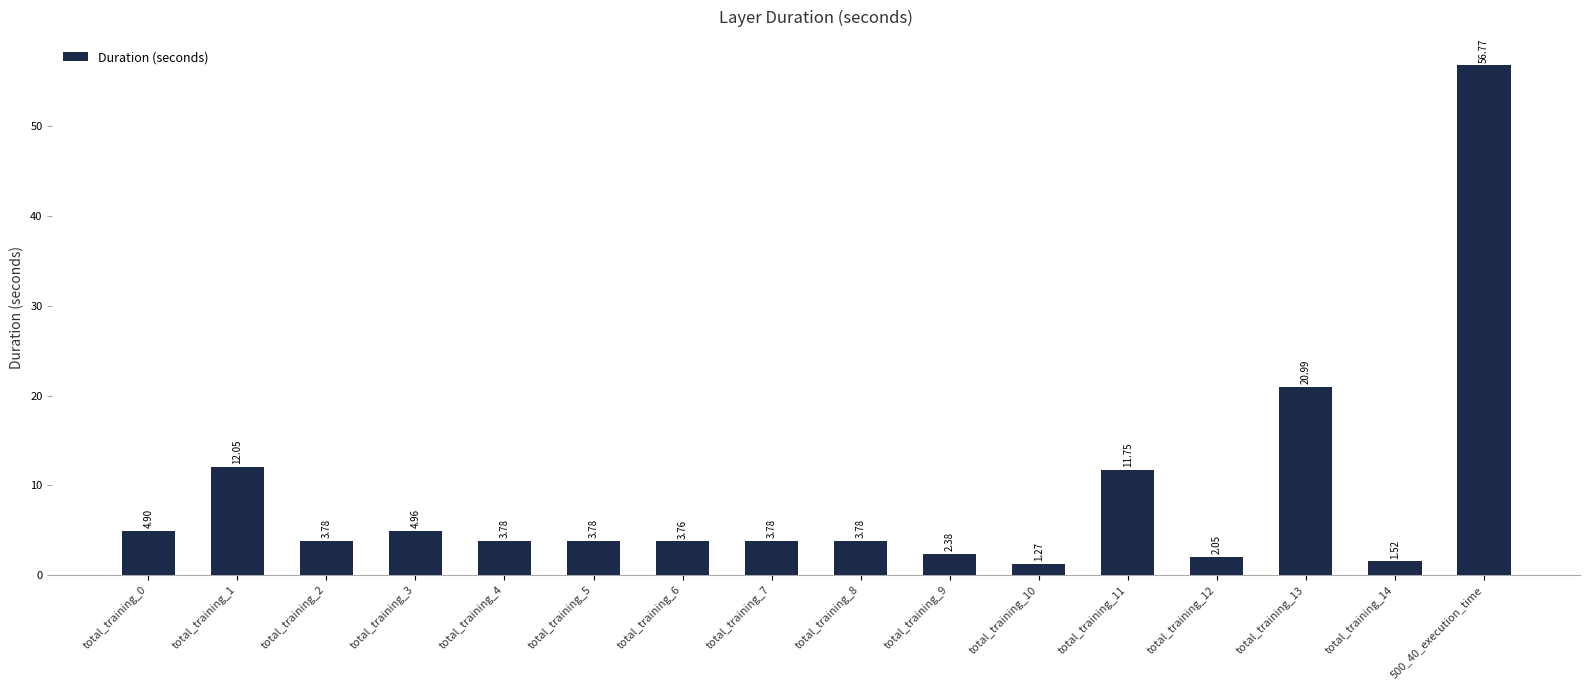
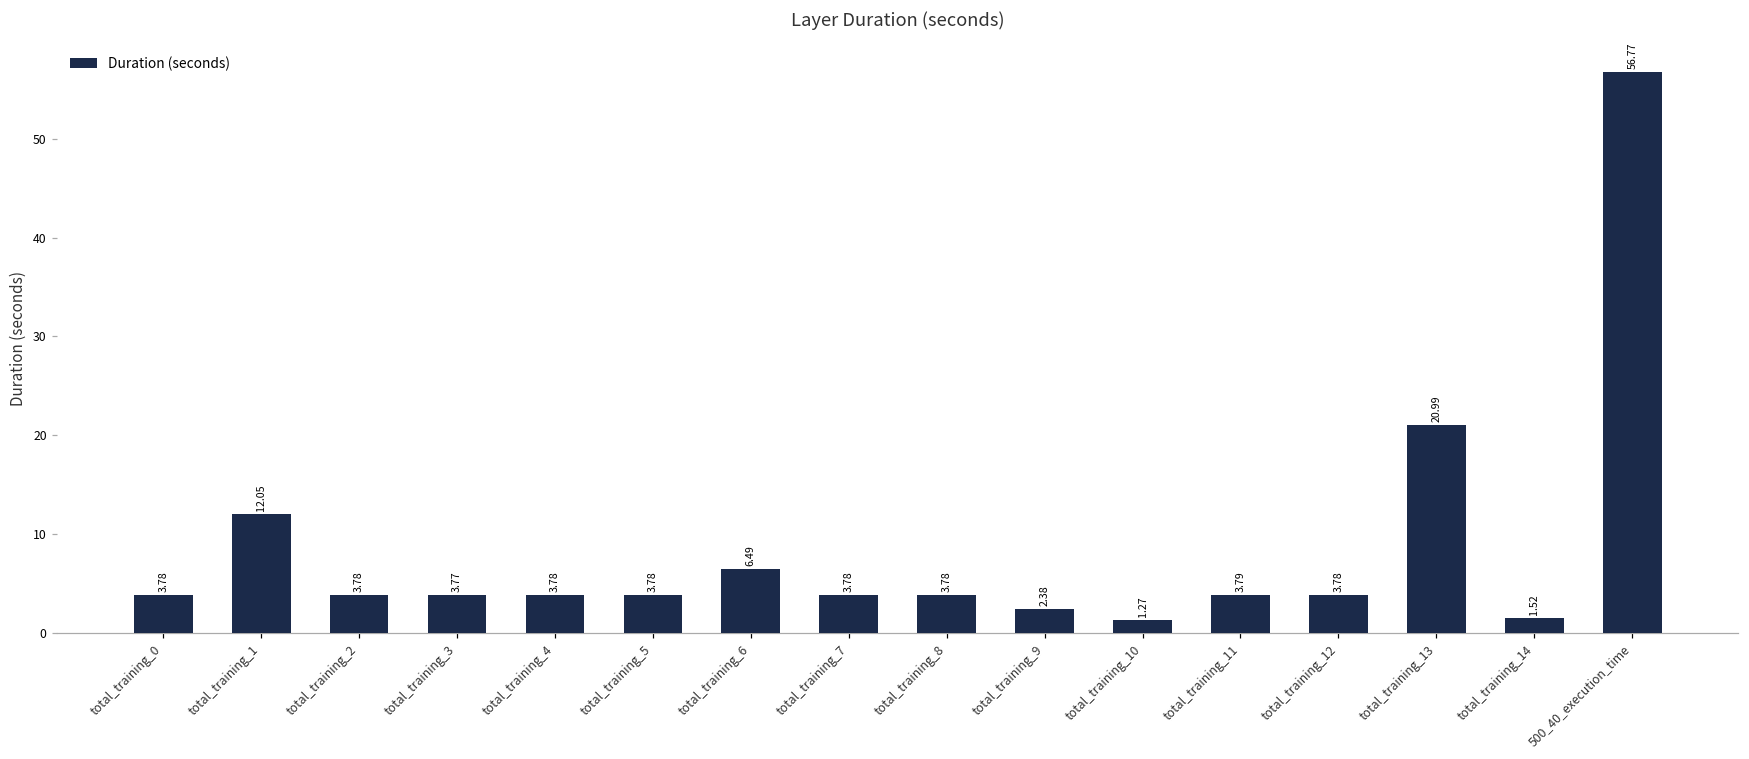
  {
-   "total_training_0": 4.90,
+   "total_training_0": 3.78,
    "total_training_1": 12.05,
    "total_training_2": 3.78,
-   "total_training_3": 4.96,
+   "total_training_3": 3.77,
    "total_training_4": 3.78,
    "total_training_5": 3.78,
-   "total_training_6": 3.76,
+   "total_training_6": 6.49,
    "total_training_7": 3.78,
    "total_training_8": 3.78,
    "total_training_9": 2.38,
    "total_training_10": 1.27,
-   "total_training_11": 11.75,
-   "total_training_12": 2.05,
+   "total_training_11": 3.79,
+   "total_training_12": 3.78,
    "total_training_13": 20.99,
    "total_training_14": 1.52,
    "500_40_execution_time": 56.77
  }
